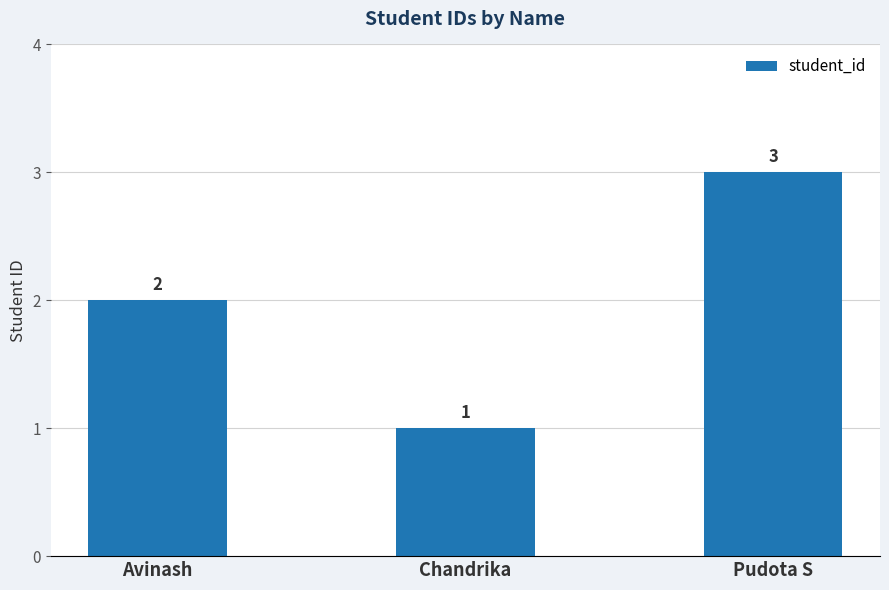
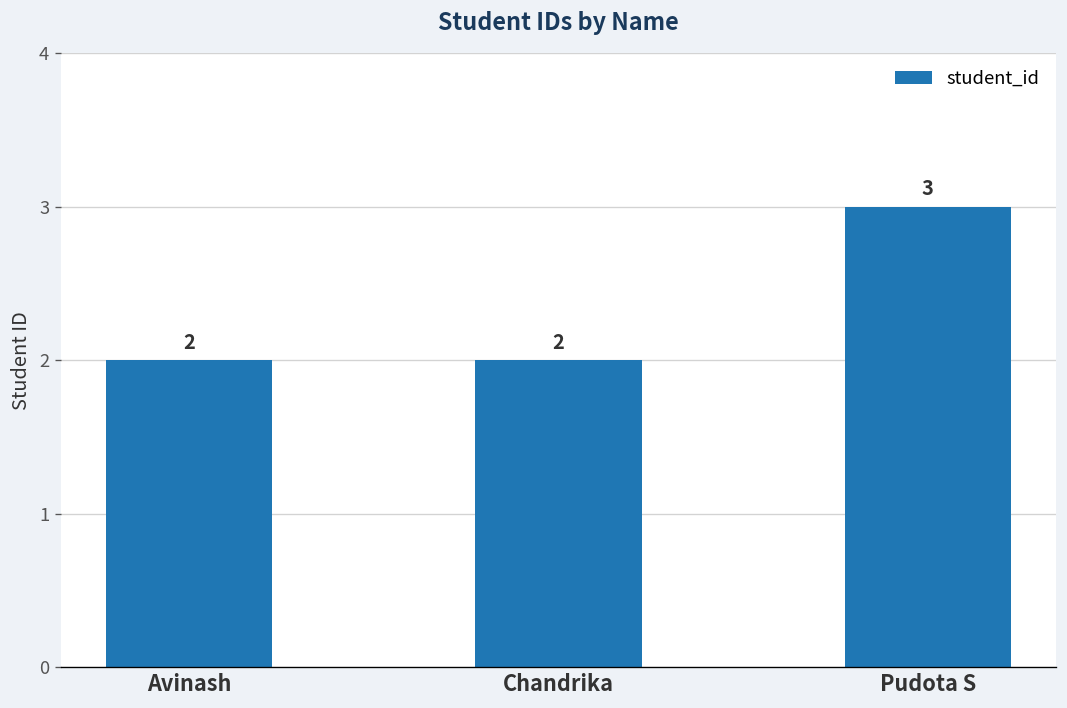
  {
    "Avinash": 2,
-   "Chandrika": 1,
+   "Chandrika": 2,
    "Pudota S": 3
  }
